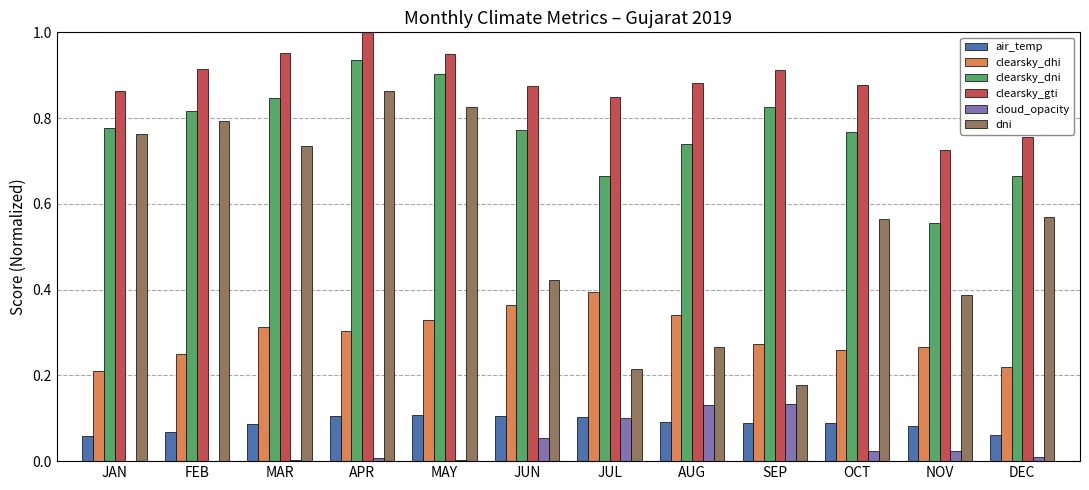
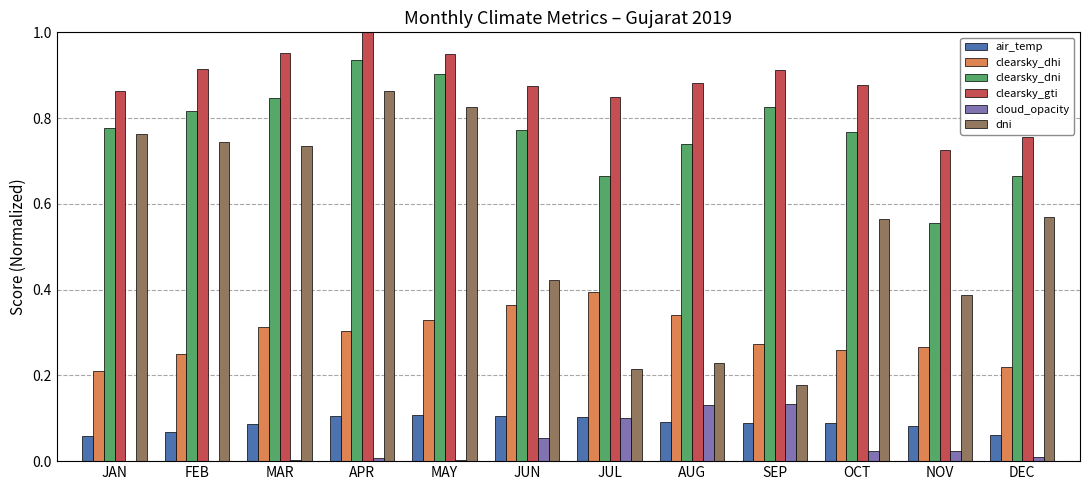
  {
    "clearsky_dni": {
      "JAN": 0.78,
      "FEB": 0.82,
      "MAR": 0.85,
      "APR": 0.93,
      "MAY": 0.90,
      "JUN": 0.77,
      "JUL": 0.67,
      "AUG": 0.74,
      "SEP": 0.83,
      "OCT": 0.77,
      "NOV": 0.55,
      "DEC": 0.67
    },
    "dni": {
      "JAN": 0.76,
-     "FEB": 0.79,
+     "FEB": 0.75,
      "MAR": 0.73,
      "APR": 0.86,
      "MAY": 0.83,
      "JUN": 0.42,
      "JUL": 0.21,
-     "AUG": 0.27,
+     "AUG": 0.23,
      "SEP": 0.18,
      "OCT": 0.56,
      "NOV": 0.39,
      "DEC": 0.57
    }
  }
